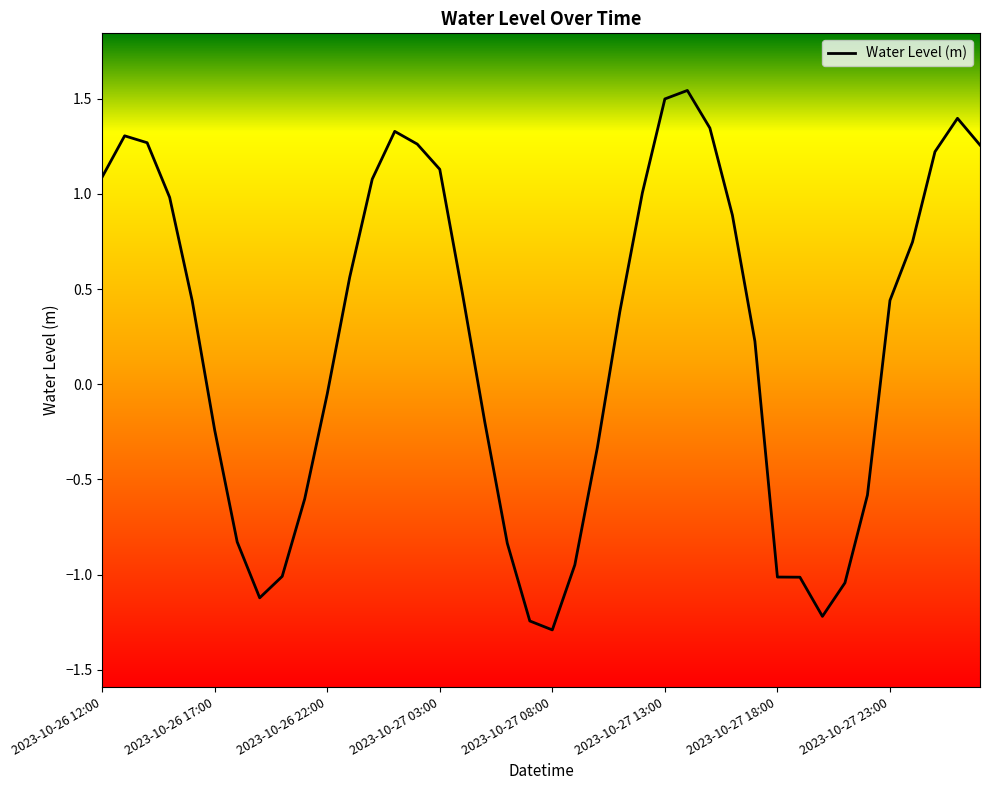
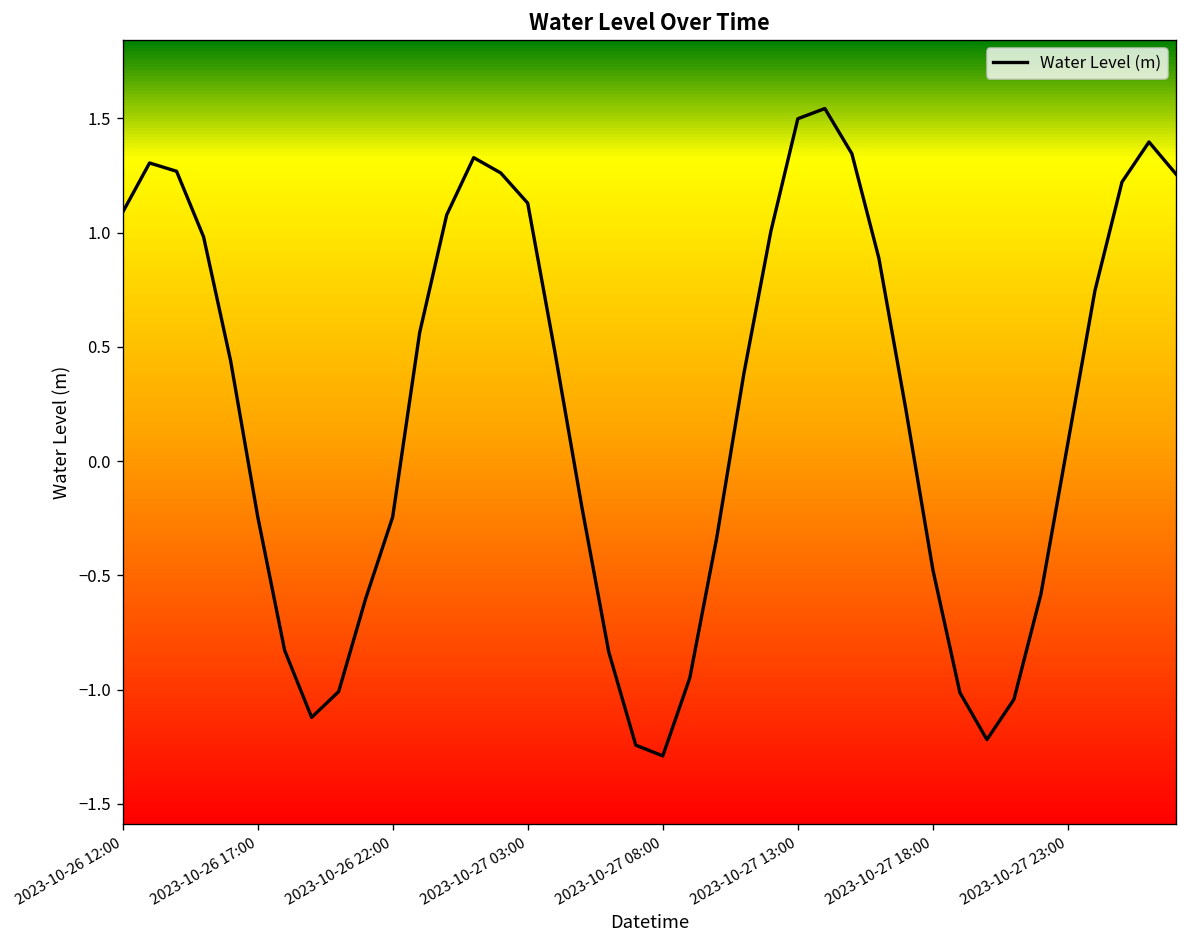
  {
    "2023-10-26 12:00": 1.09,
    "2023-10-26 17:00": -0.24,
-   "2023-10-26 22:00": -0.05,
+   "2023-10-26 22:00": -0.24,
    "2023-10-27 03:00": 1.13,
    "2023-10-27 08:00": -1.29,
    "2023-10-27 13:00": 1.50,
-   "2023-10-27 18:00": -1.01,
-   "2023-10-27 23:00": 0.44
+   "2023-10-27 18:00": -0.48,
+   "2023-10-27 23:00": 0.08
  }
